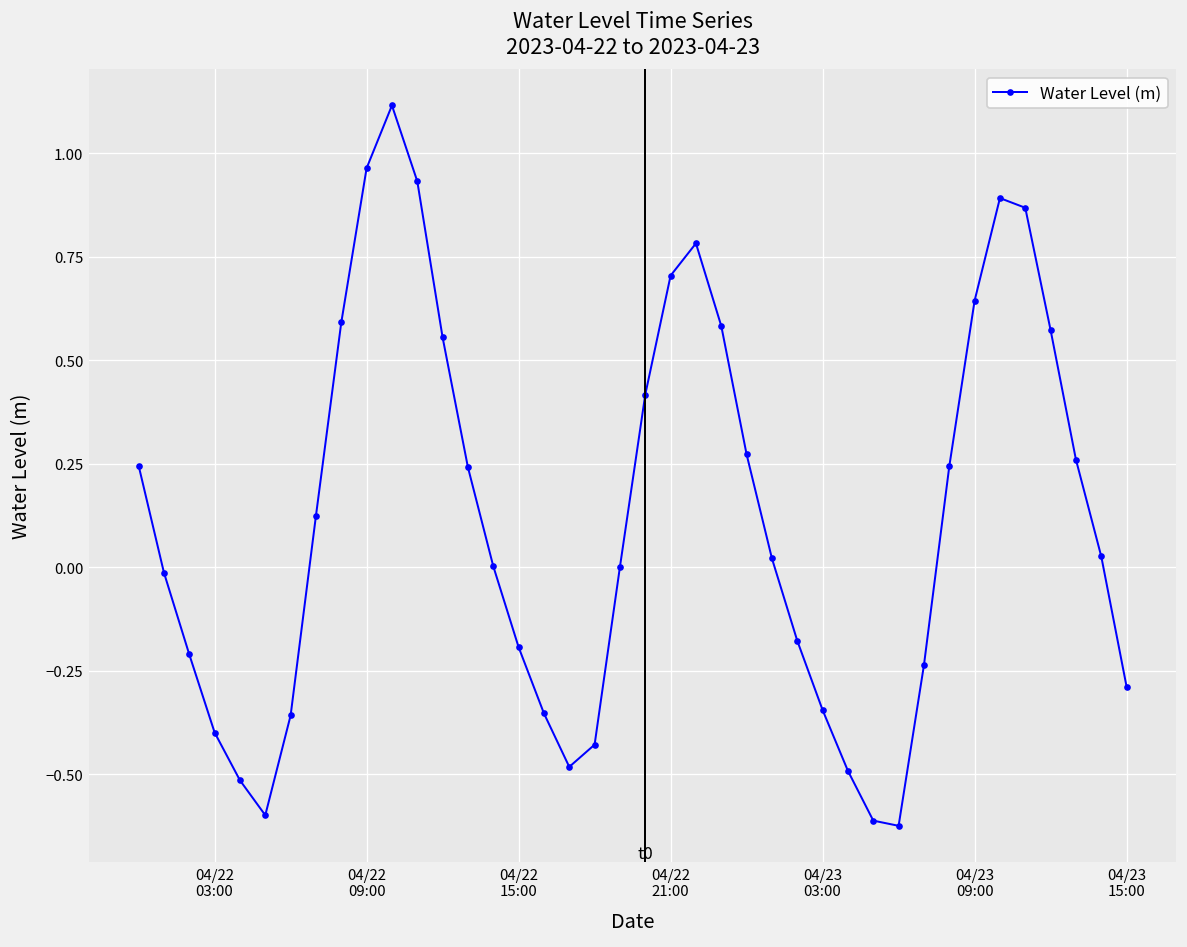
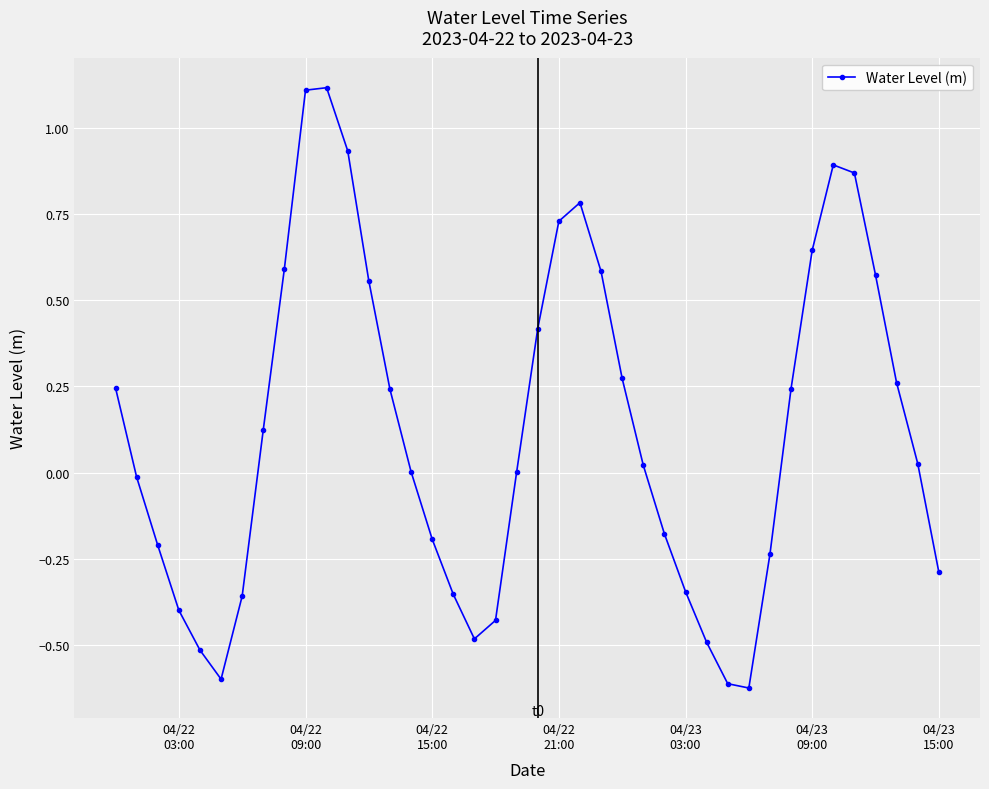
  {
    "04/22 03:00": -0.40,
-   "04/22 09:00": 0.96,
+   "04/22 09:00": 1.11,
    "04/22 15:00": -0.19,
-   "04/22 21:00": 0.70,
+   "04/22 21:00": 0.73,
    "04/23 03:00": -0.34,
    "04/23 09:00": 0.64,
    "04/23 15:00": -0.29
  }
